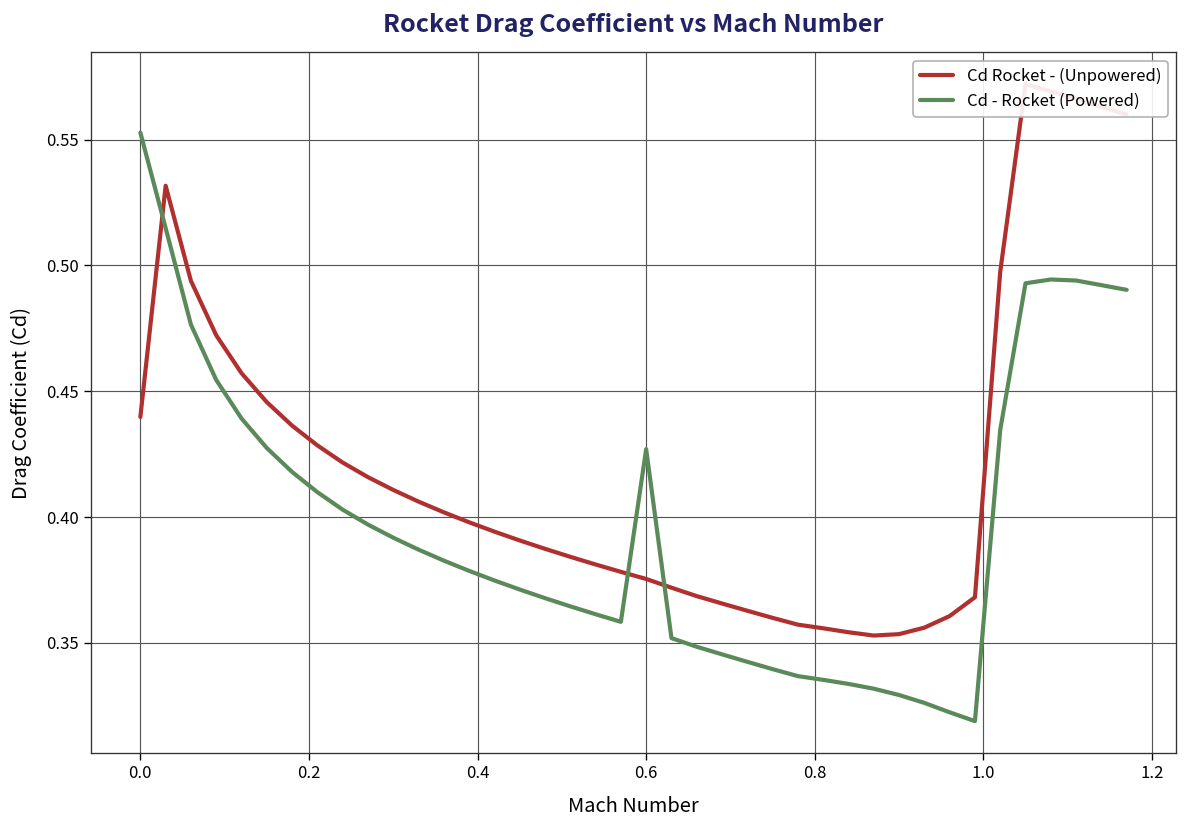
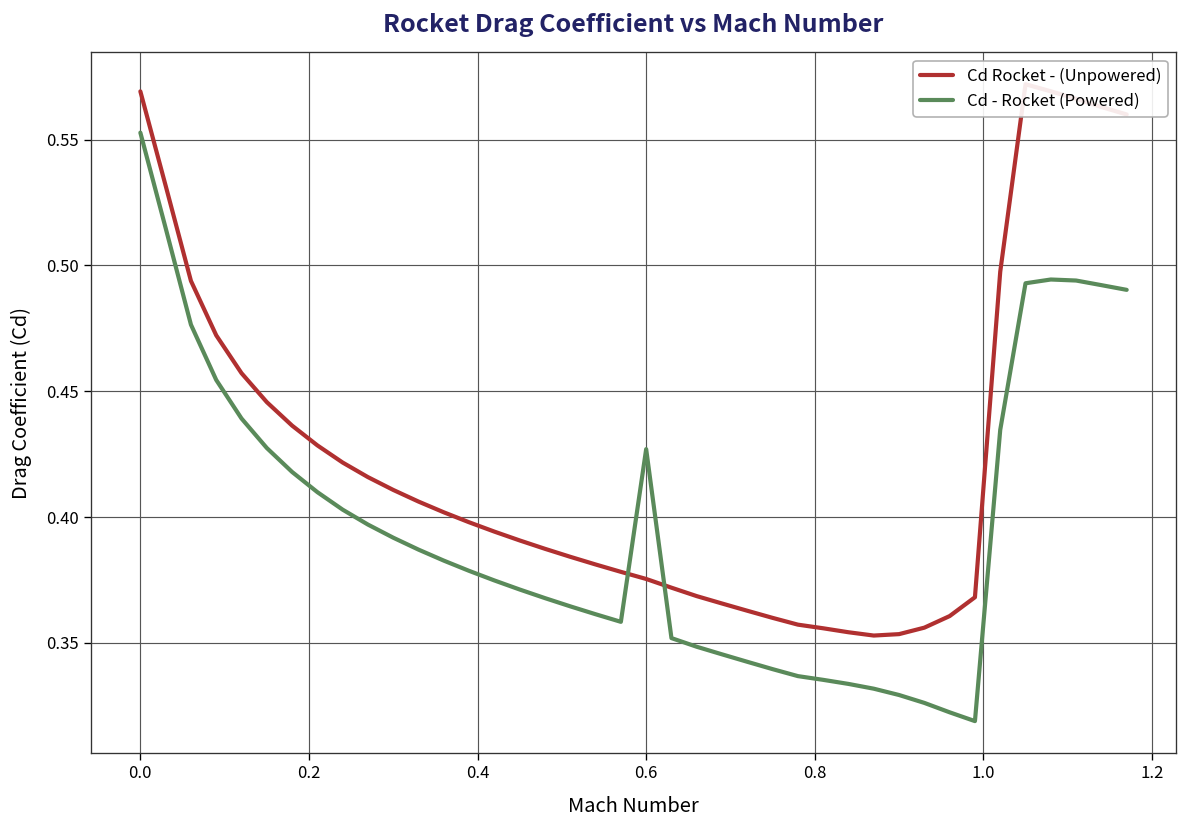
  {
    "Cd Rocket - (Unpowered)": {
-     "0.0": 0.440,
+     "0.0": 0.569,
      "0.6": 0.375
    },
    "Cd - Rocket (Powered)": {
      "0.0": 0.553,
      "0.6": 0.427
    }
  }
